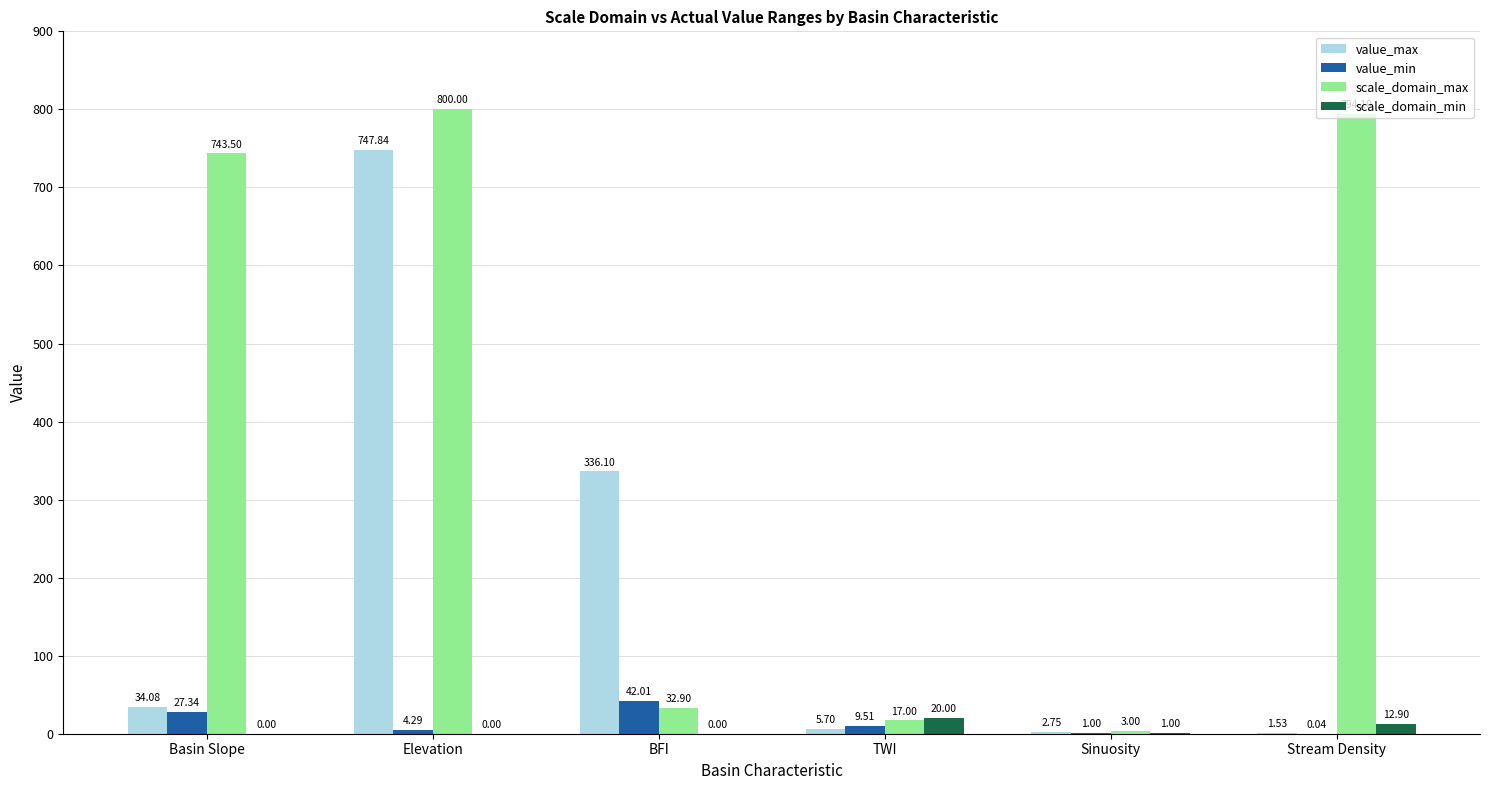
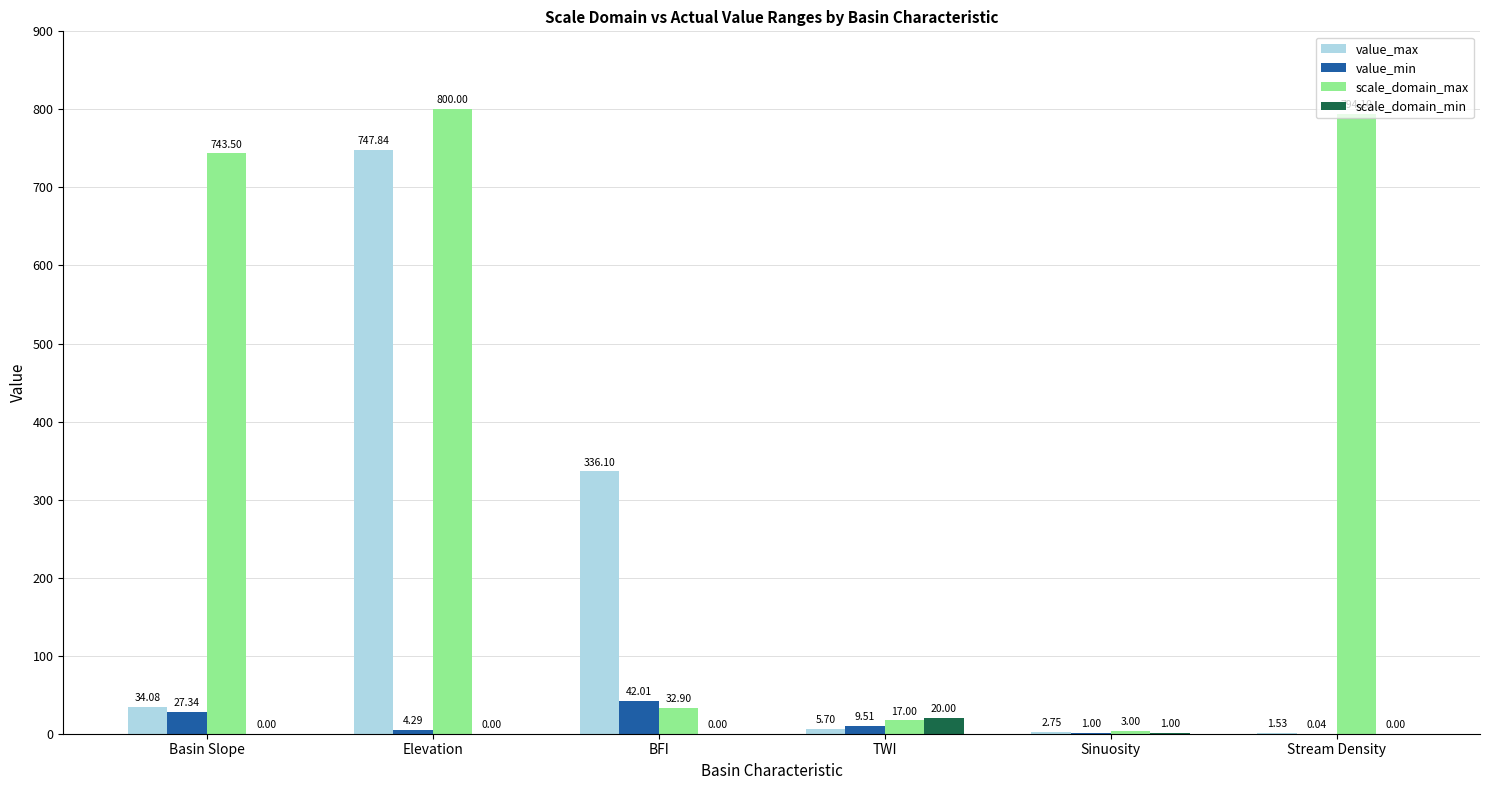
  {
    "value_max": {
      "Basin Slope": 34.08,
      "Elevation": 747.84,
      "BFI": 336.10,
      "TWI": 5.70,
      "Sinuosity": 2.75,
      "Stream Density": 1.53
    },
    "value_min": {
      "Basin Slope": 27.34,
      "Elevation": 4.29,
      "BFI": 42.01,
      "TWI": 9.51,
      "Sinuosity": 1.00,
      "Stream Density": 0.04
    },
    "scale_domain_max": {
      "Basin Slope": 743.50,
      "Elevation": 800.00,
      "BFI": 32.90,
      "TWI": 17.00,
      "Sinuosity": 3.00
    },
    "scale_domain_min": {
      "Basin Slope": 0.00,
      "Elevation": 0.00,
      "BFI": 0.00,
      "TWI": 20.00,
      "Sinuosity": 1.00,
-     "Stream Density": 12.90
+     "Stream Density": 0.00
    }
  }
